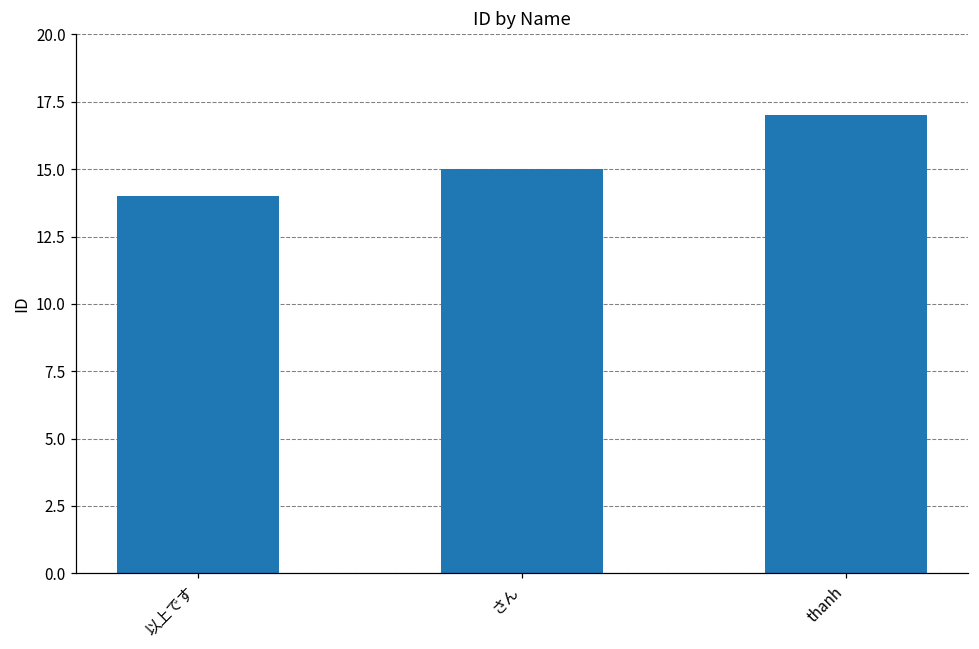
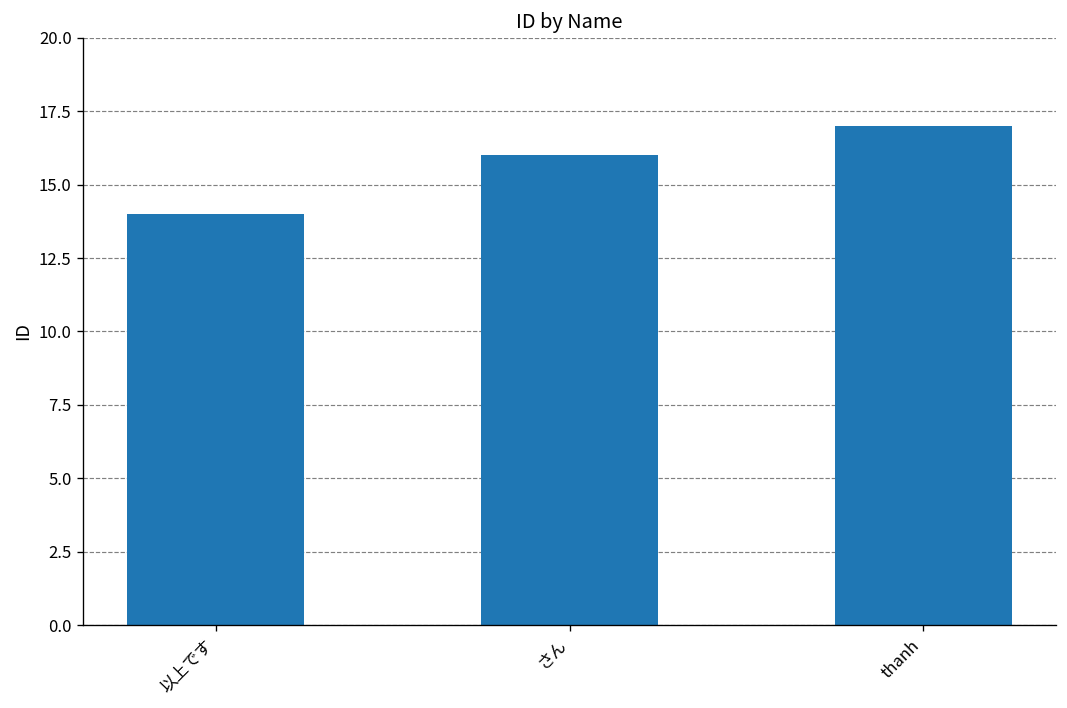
  {
    "以上です": 14,
-   "さん": 15,
+   "さん": 16,
    "thanh": 17
  }
